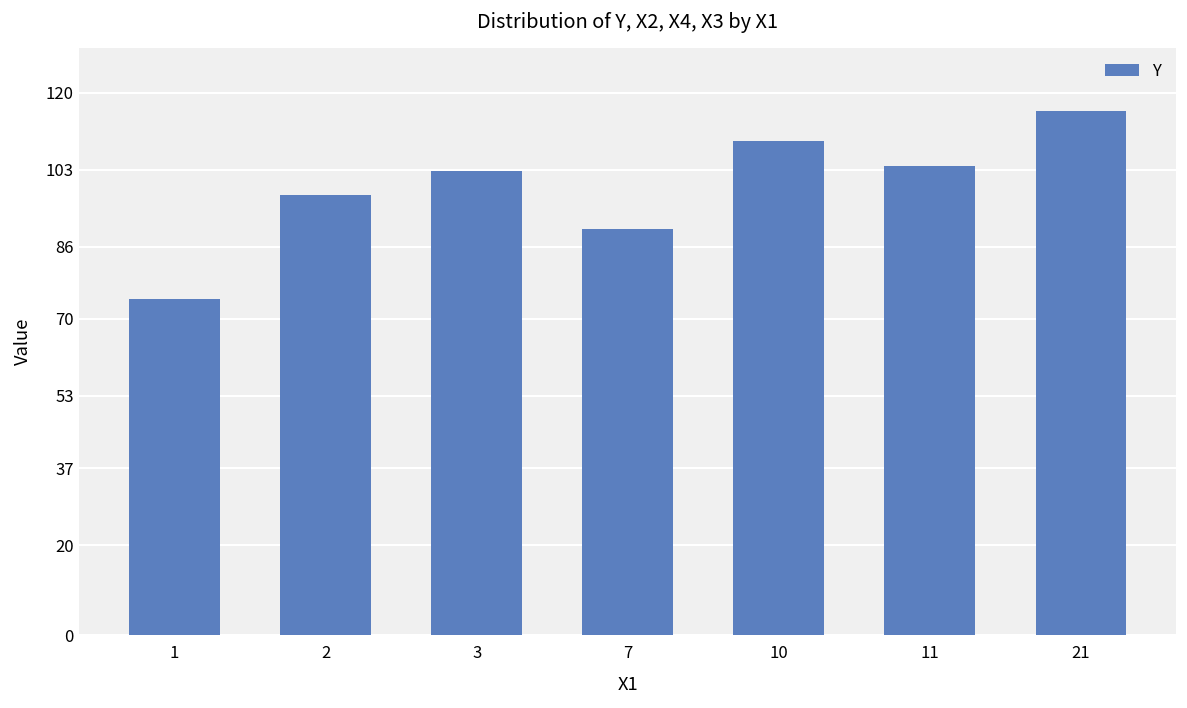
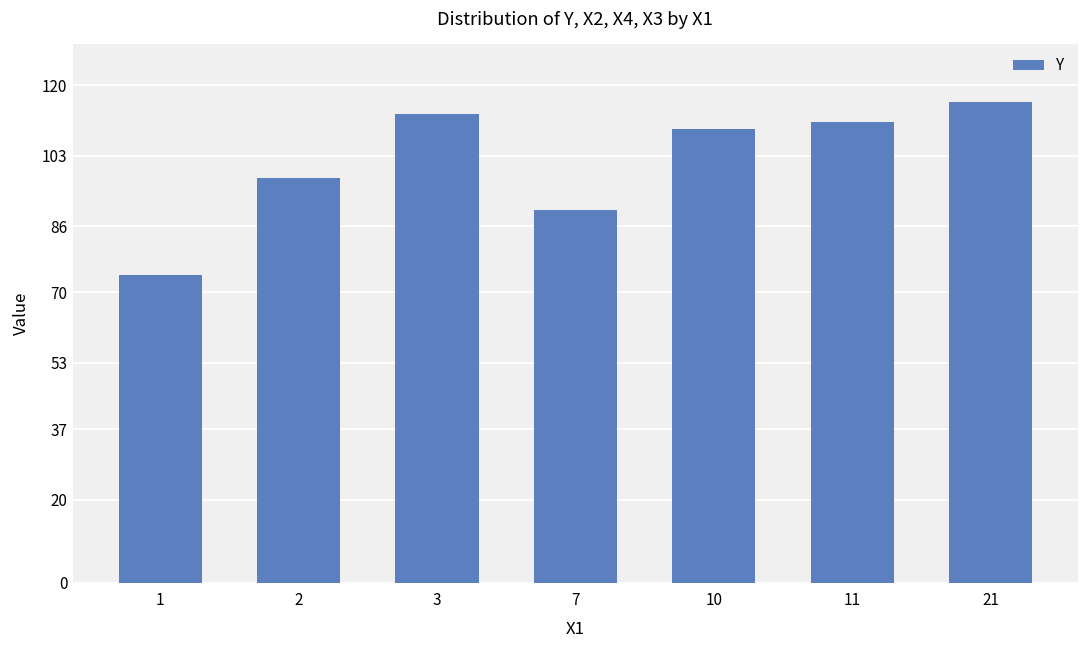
  {
    "1": 74,
    "2": 98,
-   "3": 103,
+   "3": 113,
    "7": 90,
    "10": 109,
-   "11": 104,
+   "11": 111,
    "21": 116
  }
